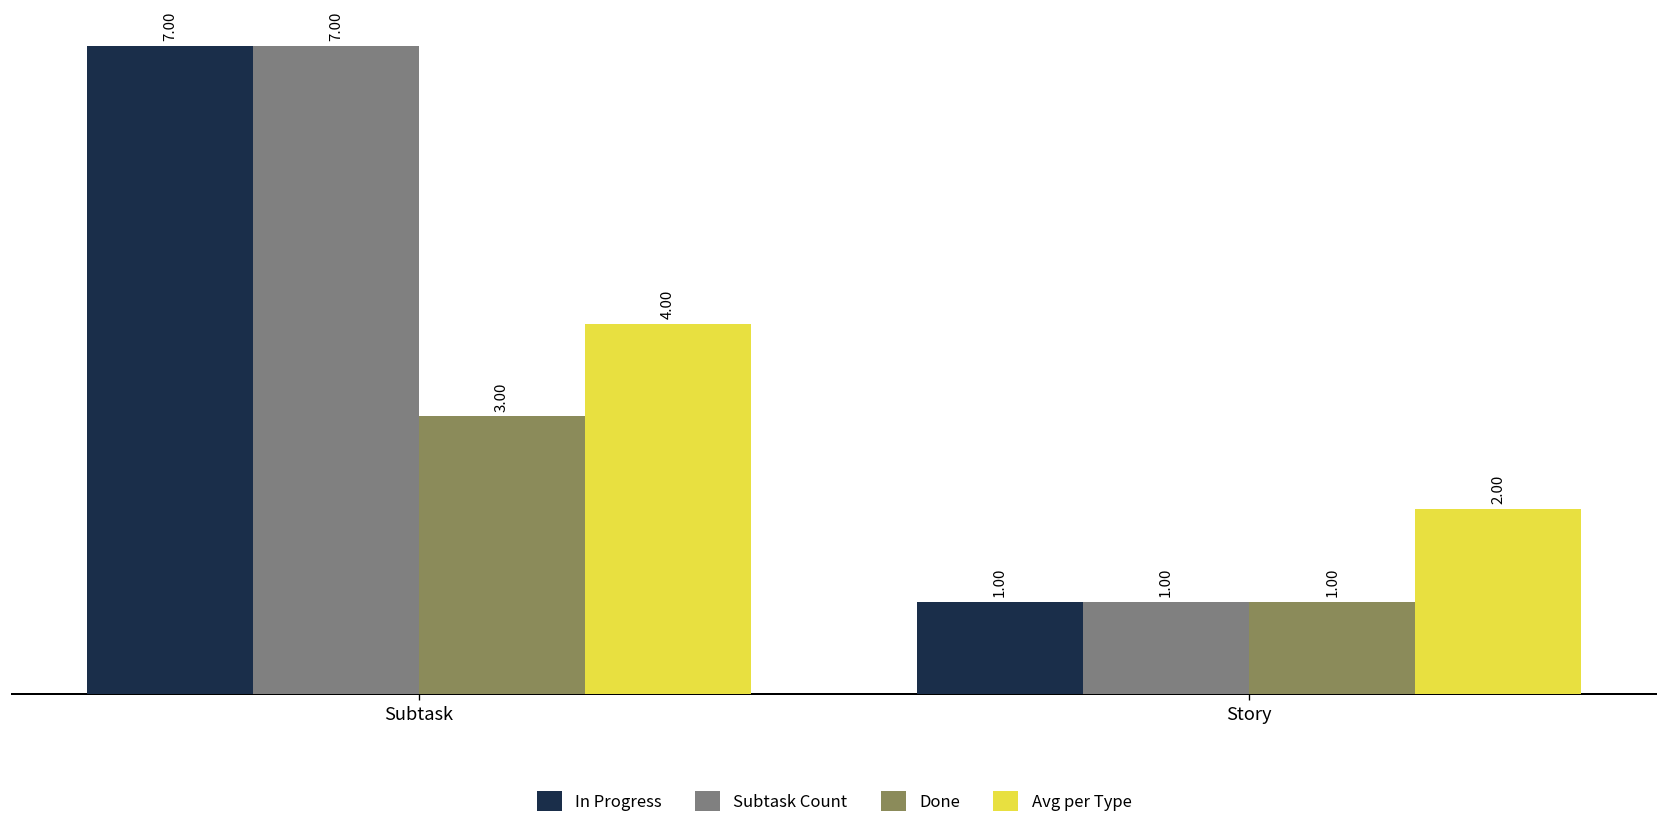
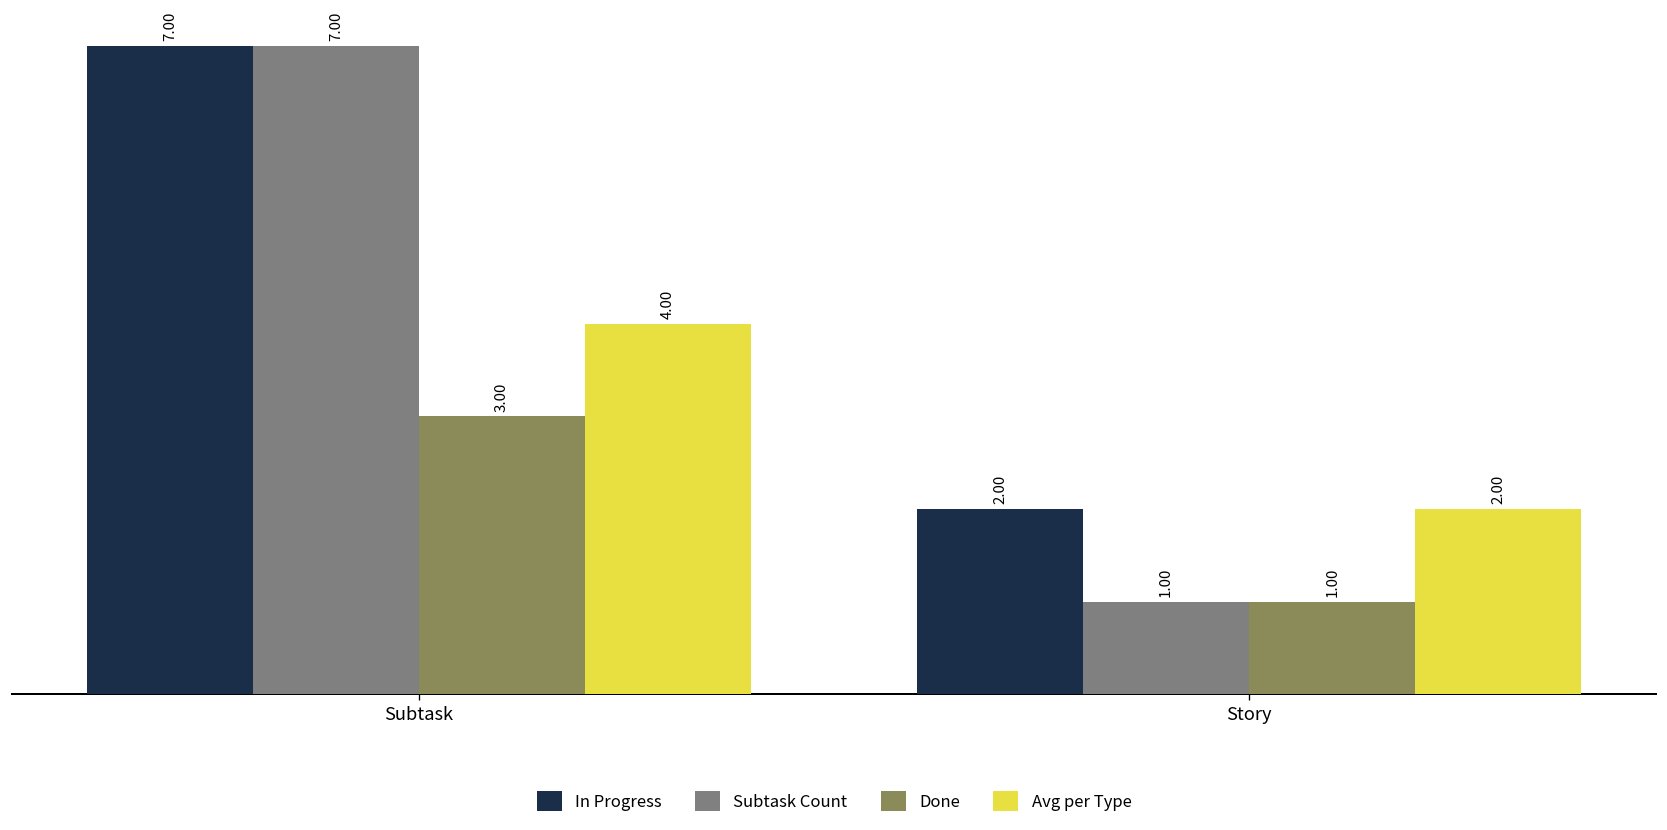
  {
    "In Progress": {
      "Subtask": 7.00,
-     "Story": 1.00
+     "Story": 2.00
    },
    "Avg per Type": {
      "Subtask": 4.00,
      "Story": 2.00
    }
  }
